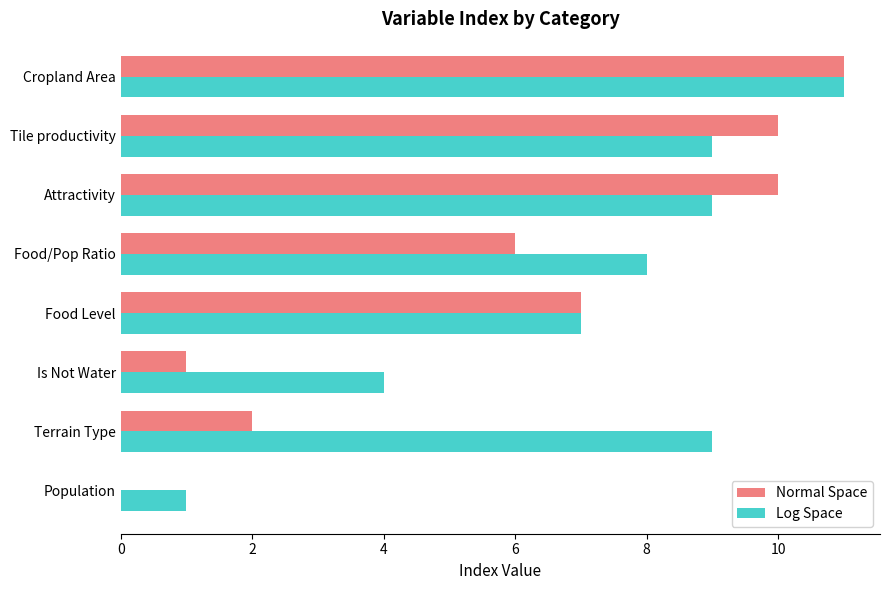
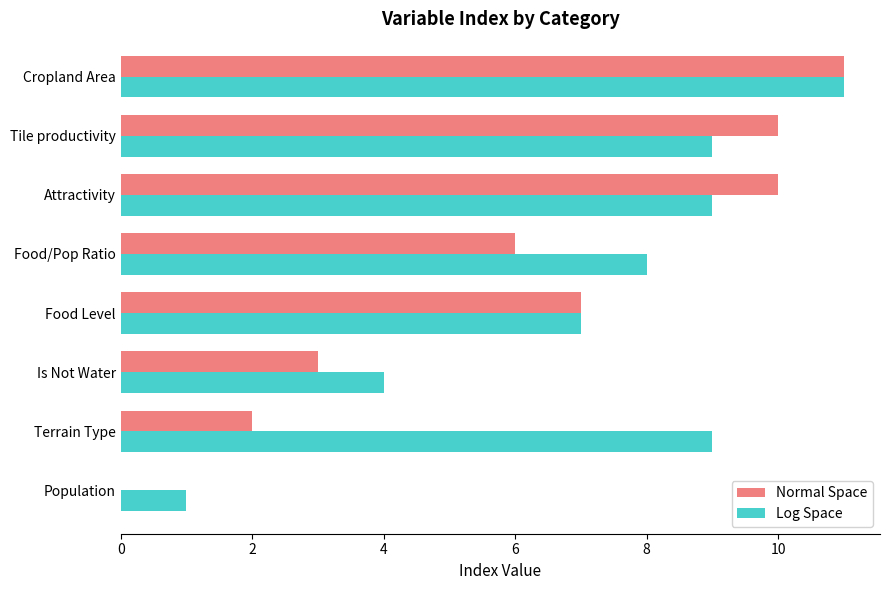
  {
    "Normal Space": {
      "Cropland Area": 11,
      "Tile productivity": 10,
      "Attractivity": 10,
      "Food/Pop Ratio": 6,
      "Food Level": 7,
-     "Is Not Water": 1,
+     "Is Not Water": 3,
      "Terrain Type": 2,
      "Population": 0
    },
    "Log Space": {
      "Cropland Area": 11,
      "Tile productivity": 9,
      "Attractivity": 9,
      "Food/Pop Ratio": 8,
      "Food Level": 7,
      "Is Not Water": 4,
      "Terrain Type": 9,
      "Population": 1
    }
  }
